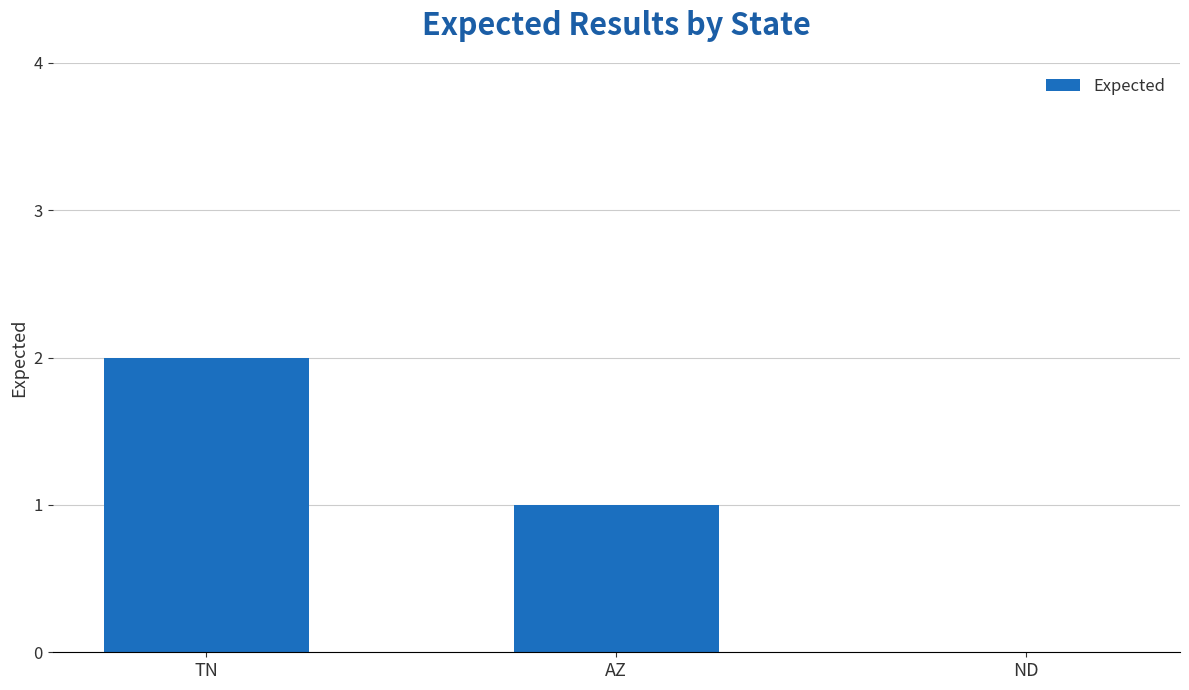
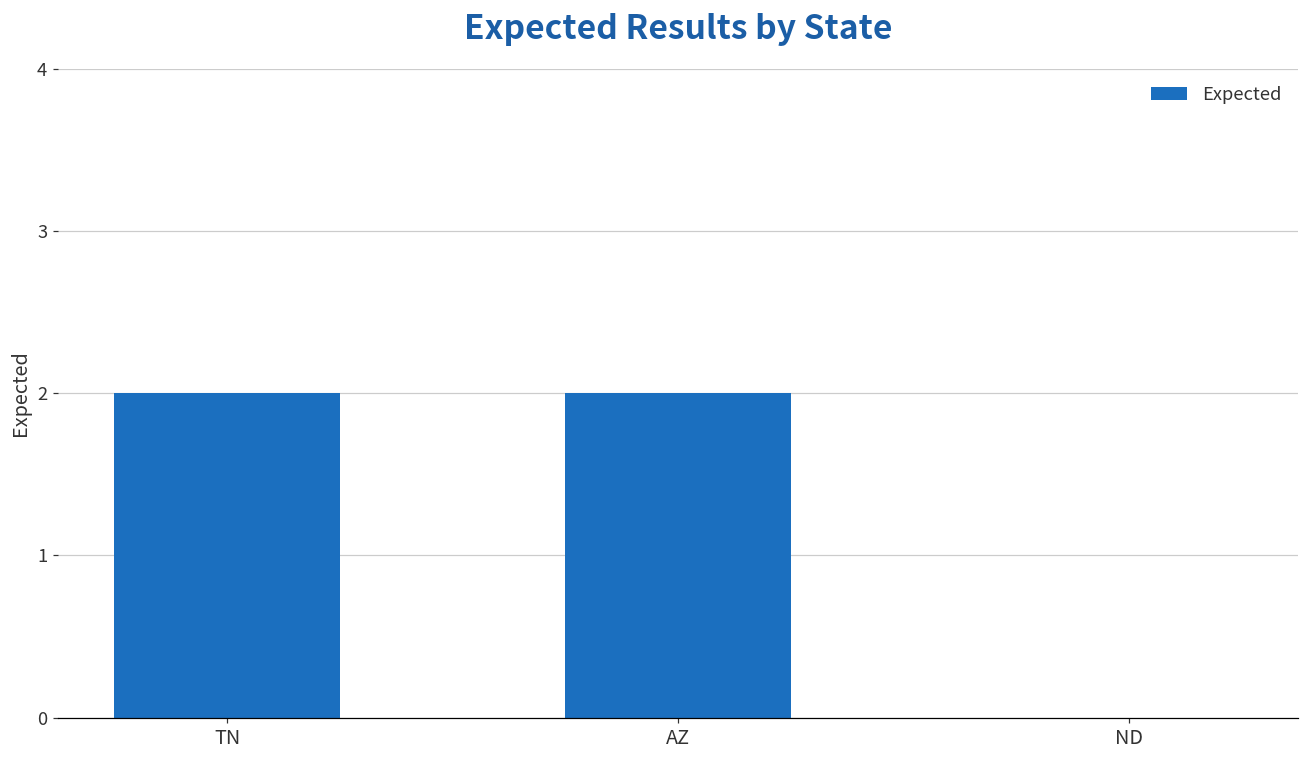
  {
    "TN": 2,
-   "AZ": 1,
+   "AZ": 2,
    "ND": 0
  }
